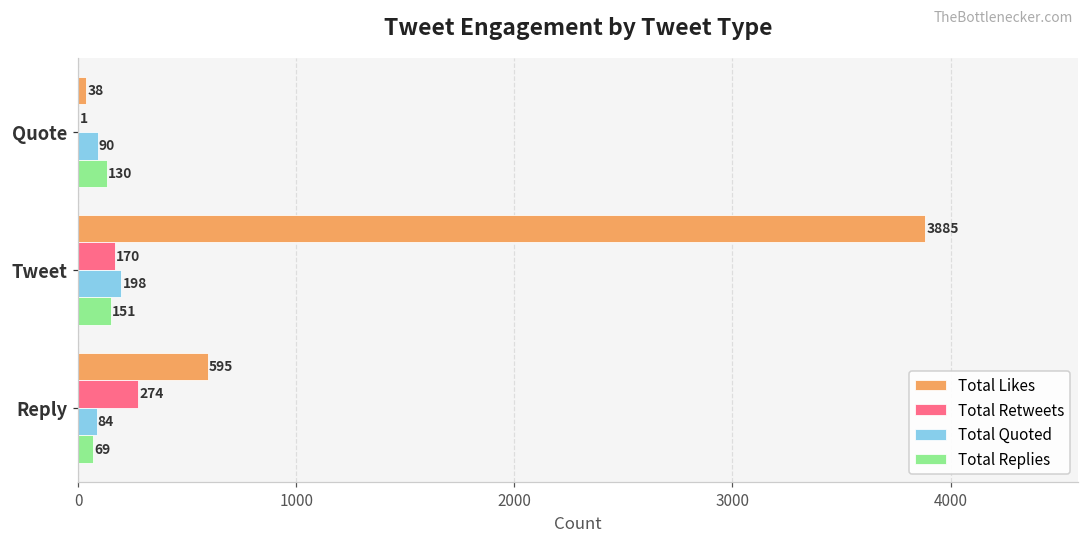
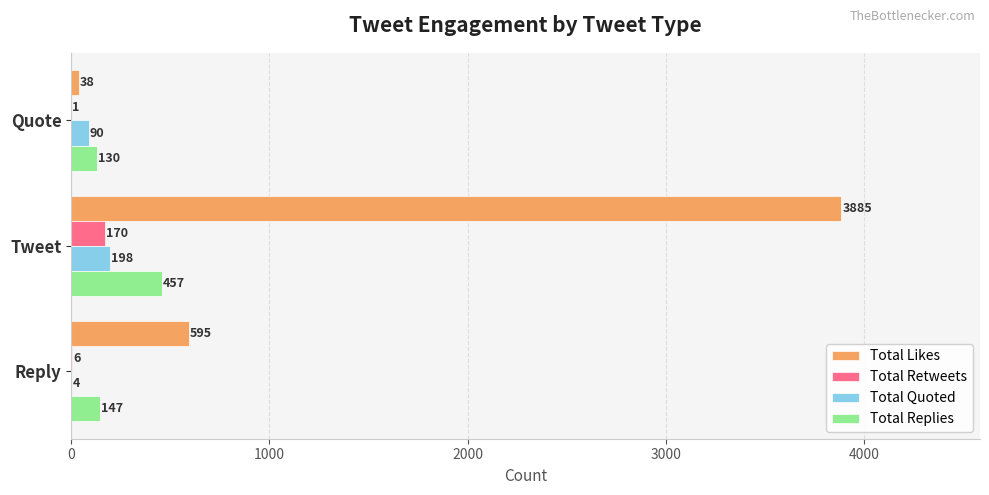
  {
    "Total Likes": {
      "Quote": 38,
      "Tweet": 3885,
      "Reply": 595
    },
    "Total Retweets": {
      "Quote": 1,
      "Tweet": 170,
-     "Reply": 274
+     "Reply": 6
    },
    "Total Quoted": {
      "Quote": 90,
      "Tweet": 198,
-     "Reply": 84
+     "Reply": 4
    },
    "Total Replies": {
      "Quote": 130,
-     "Tweet": 151,
-     "Reply": 69
+     "Tweet": 457,
+     "Reply": 147
    }
  }
